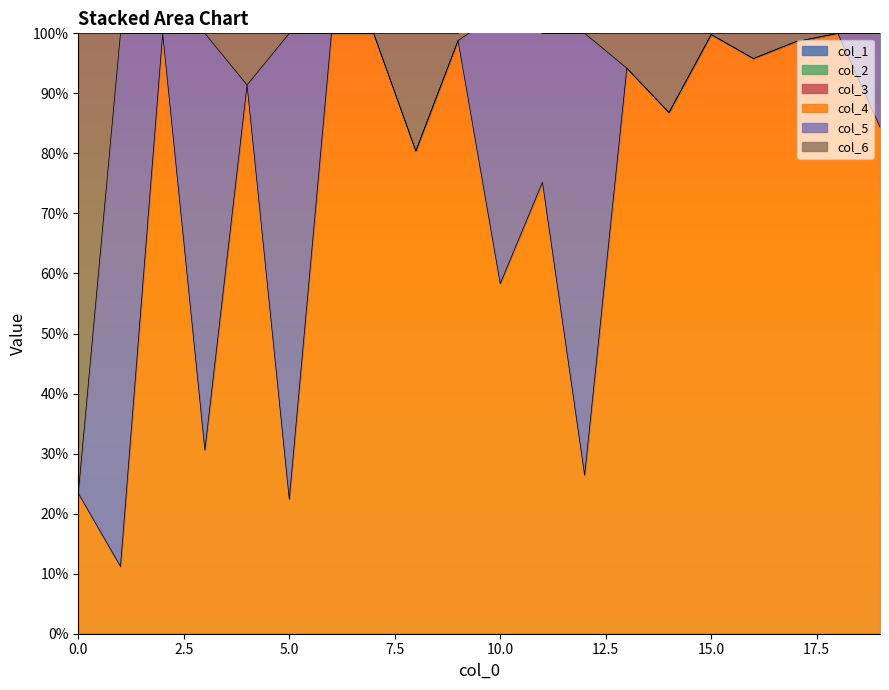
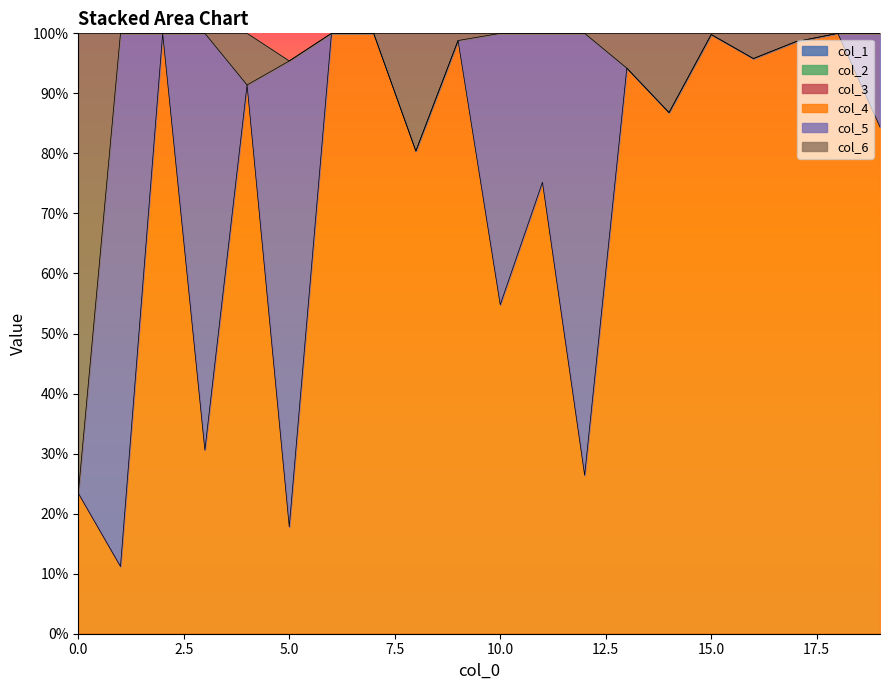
  {
    "col_3": {
      "0.0": "0%",
      "5.0": "0%",
      "10.0": "0%",
      "15.0": "0%"
    },
    "col_4": {
-     "5.0": "22%",
-     "10.0": "58%"
+     "5.0": "18%",
+     "10.0": "55%"
    },
    "col_6": {
      "0.0": "77%"
    }
  }
